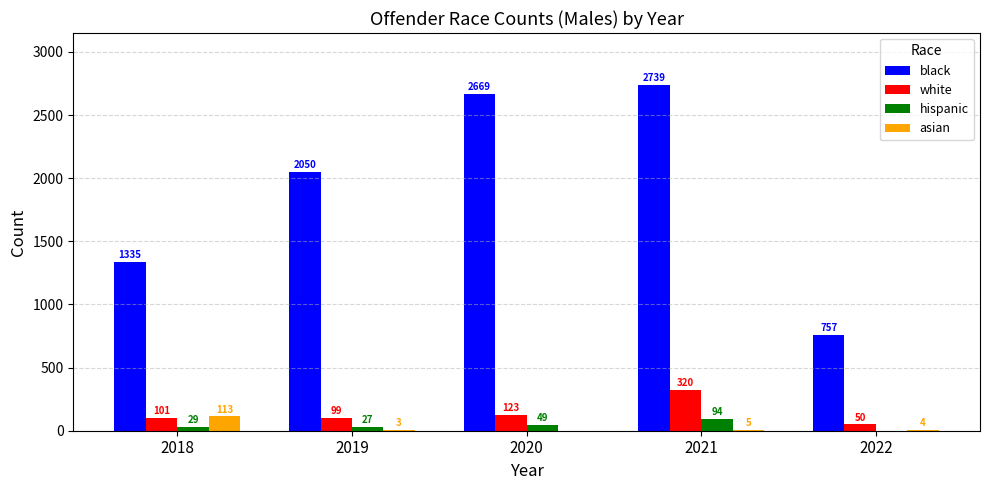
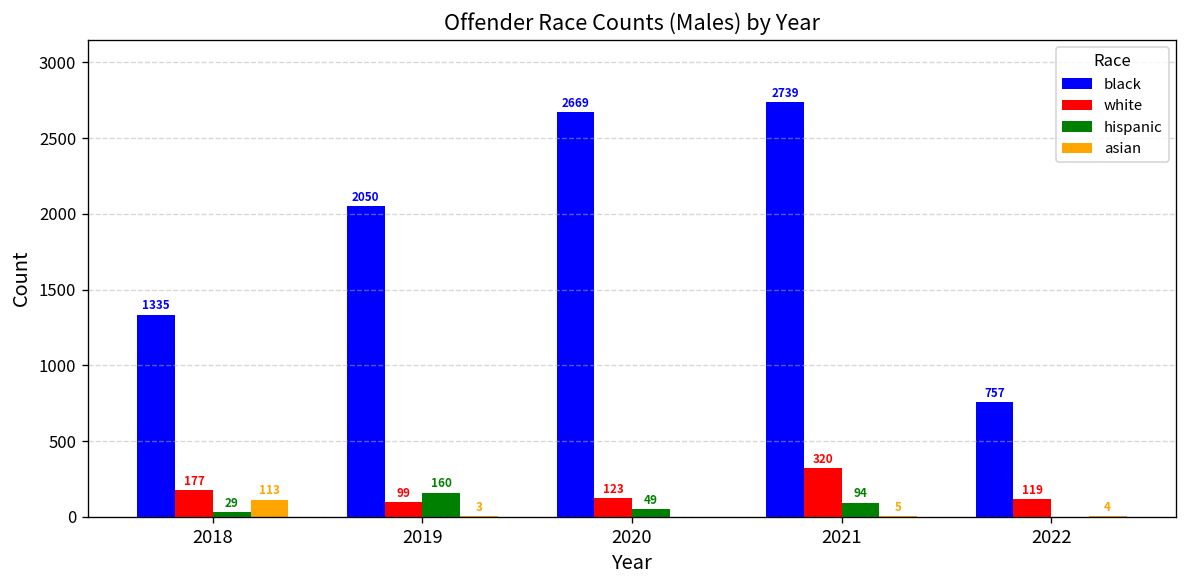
  {
    "black": {
      "2018": 1335,
      "2019": 2050,
      "2020": 2669,
      "2021": 2739,
      "2022": 757
    },
    "white": {
-     "2018": 101,
+     "2018": 177,
      "2019": 99,
      "2020": 123,
      "2021": 320,
-     "2022": 50
+     "2022": 119
    },
    "hispanic": {
      "2018": 29,
-     "2019": 27,
+     "2019": 160,
      "2020": 49,
      "2021": 94
    },
    "asian": {
      "2018": 113,
      "2019": 3,
      "2021": 5,
      "2022": 4
    }
  }
